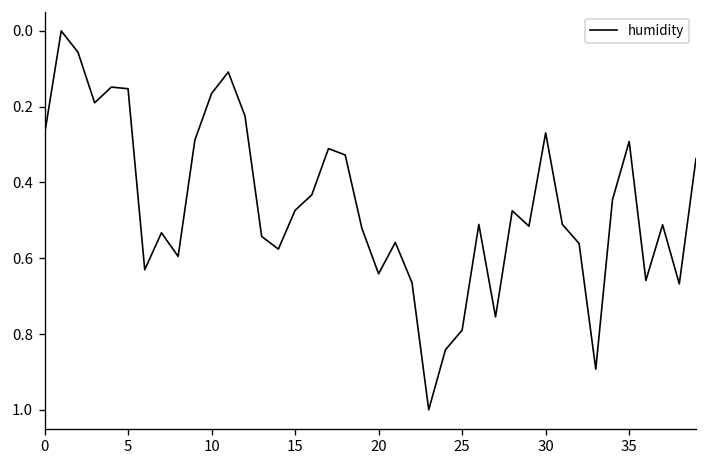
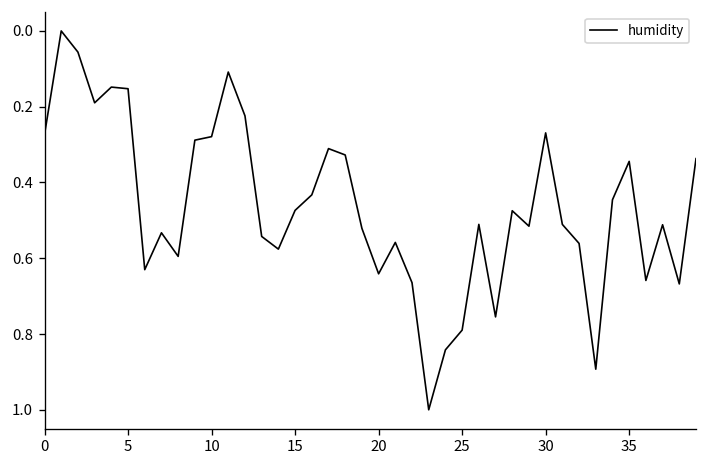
  {
    "0": 0.27,
    "5": 0.15,
-   "10": 0.17,
+   "10": 0.28,
    "15": 0.47,
    "20": 0.64,
    "25": 0.79,
    "30": 0.27,
-   "35": 0.29
+   "35": 0.34
  }
